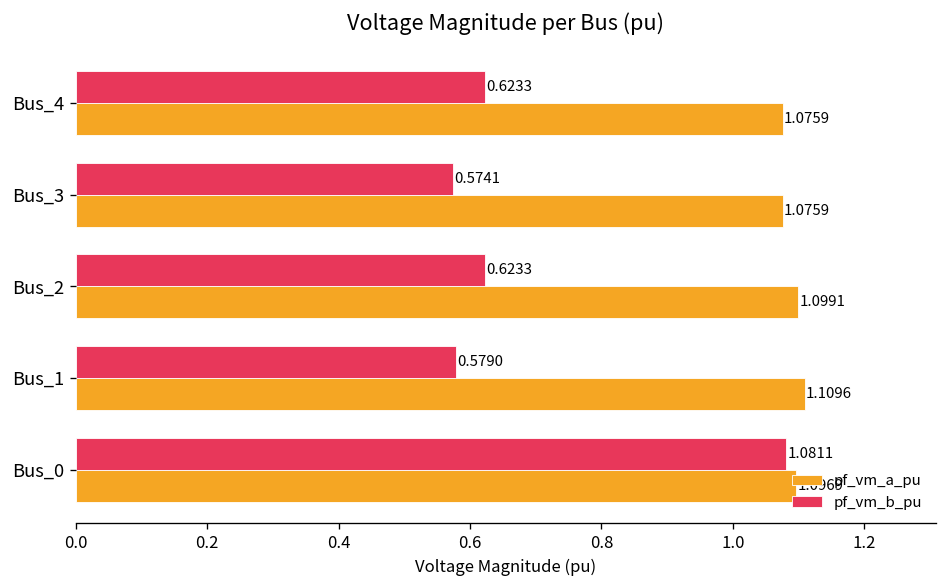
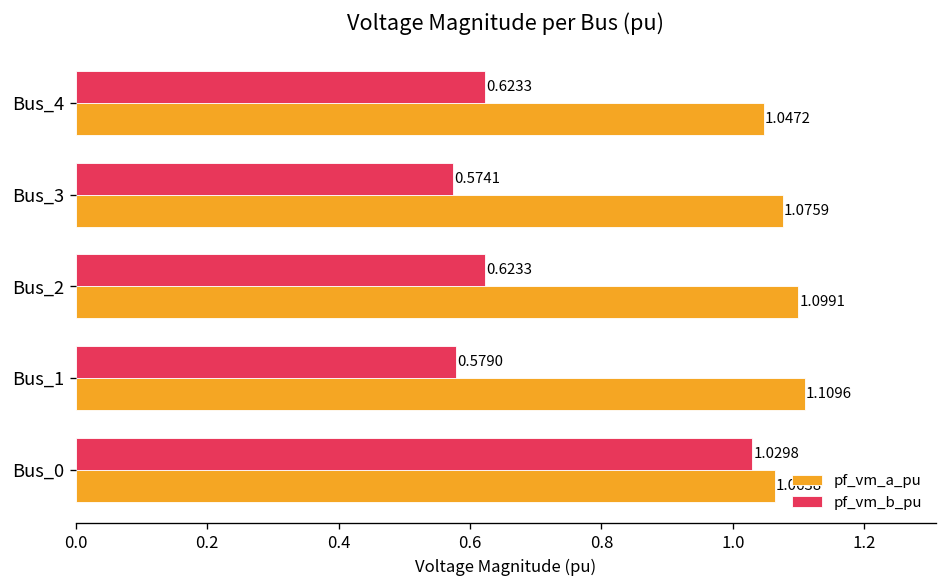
  {
    "pf_vm_a_pu": {
-     "Bus_4": 1.0759,
+     "Bus_4": 1.0472,
      "Bus_3": 1.0759,
      "Bus_2": 1.0991,
      "Bus_1": 1.1096,
-     "Bus_0": 1.0969
+     "Bus_0": 1.0638
    },
    "pf_vm_b_pu": {
      "Bus_4": 0.6233,
      "Bus_3": 0.5741,
      "Bus_2": 0.6233,
      "Bus_1": 0.5790,
-     "Bus_0": 1.0811
+     "Bus_0": 1.0298
    }
  }
